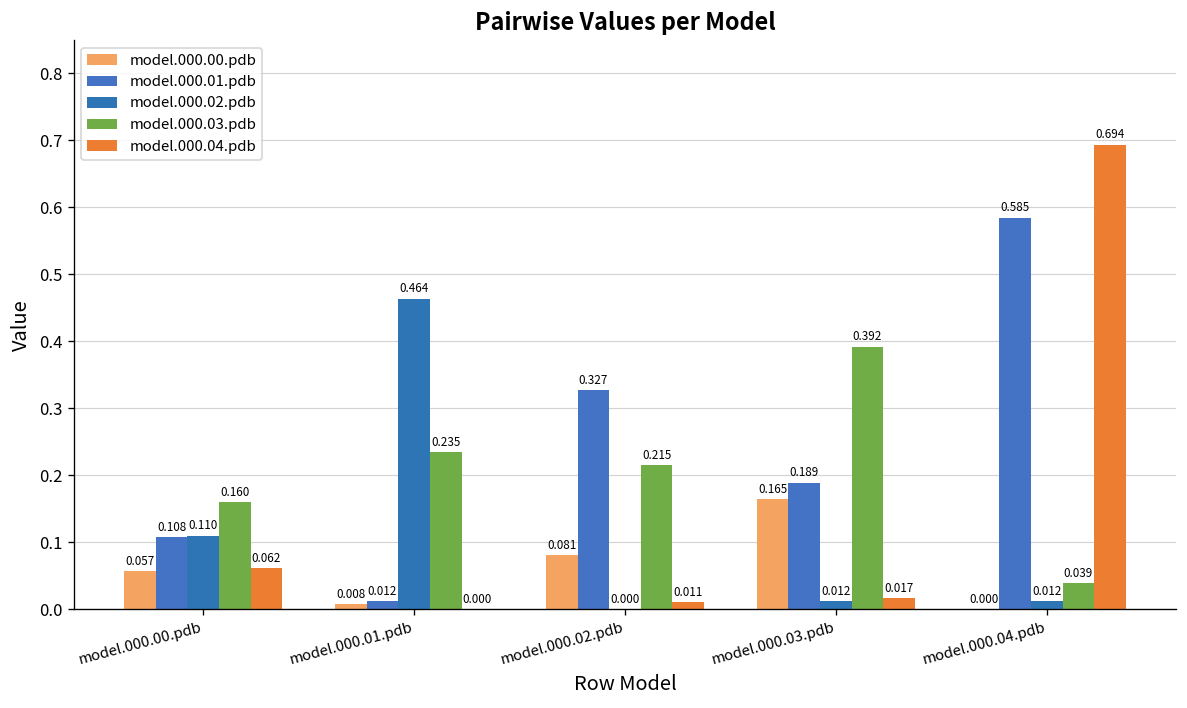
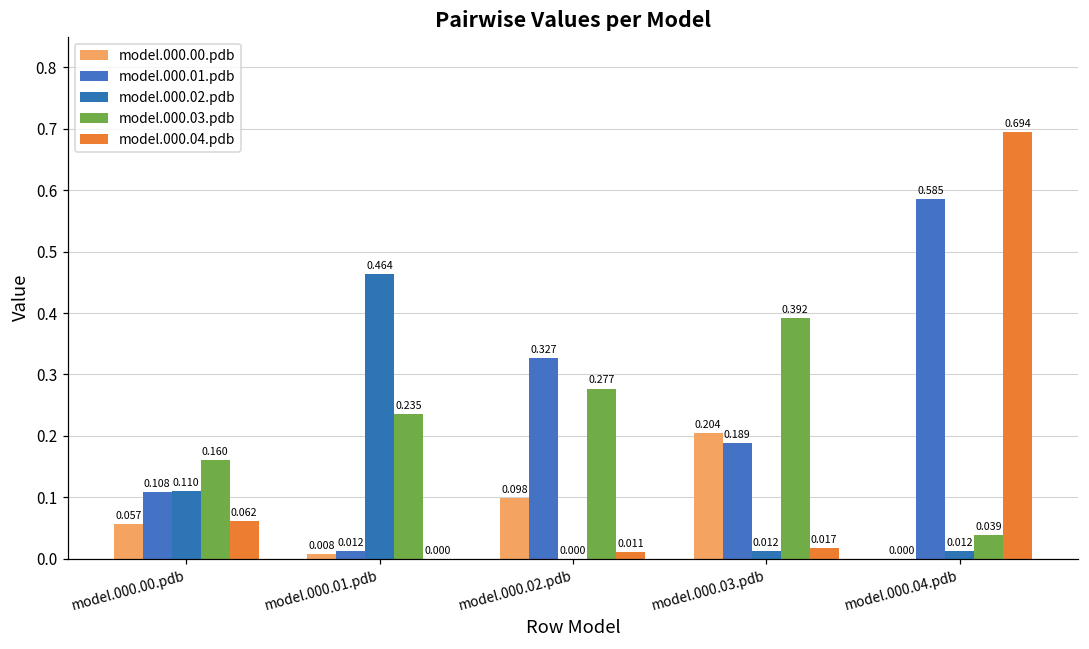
  {
    "model.000.00.pdb": {
      "model.000.00.pdb": 0.057,
      "model.000.01.pdb": 0.008,
-     "model.000.02.pdb": 0.081,
-     "model.000.03.pdb": 0.165,
+     "model.000.02.pdb": 0.098,
+     "model.000.03.pdb": 0.204,
      "model.000.04.pdb": 0.000
    },
    "model.000.03.pdb": {
      "model.000.00.pdb": 0.160,
      "model.000.01.pdb": 0.235,
-     "model.000.02.pdb": 0.215,
+     "model.000.02.pdb": 0.277,
      "model.000.03.pdb": 0.392,
      "model.000.04.pdb": 0.039
    },
    "model.000.04.pdb": {
      "model.000.00.pdb": 0.062,
      "model.000.01.pdb": 0.000,
      "model.000.02.pdb": 0.011,
      "model.000.03.pdb": 0.017,
      "model.000.04.pdb": 0.694
    }
  }
